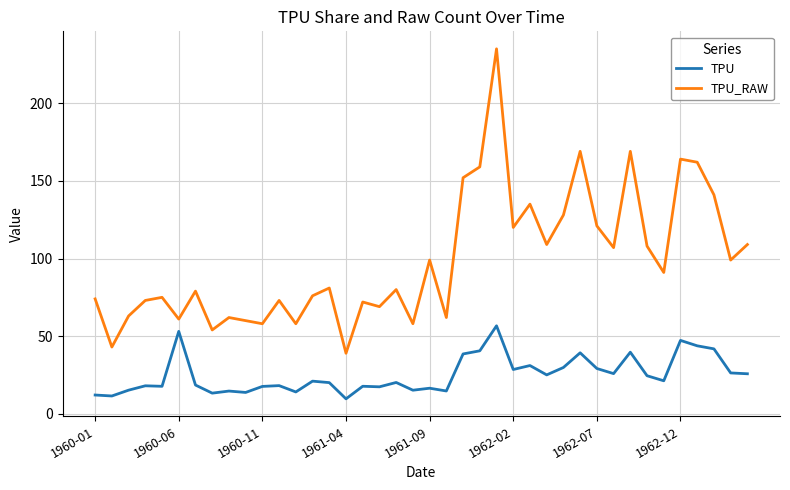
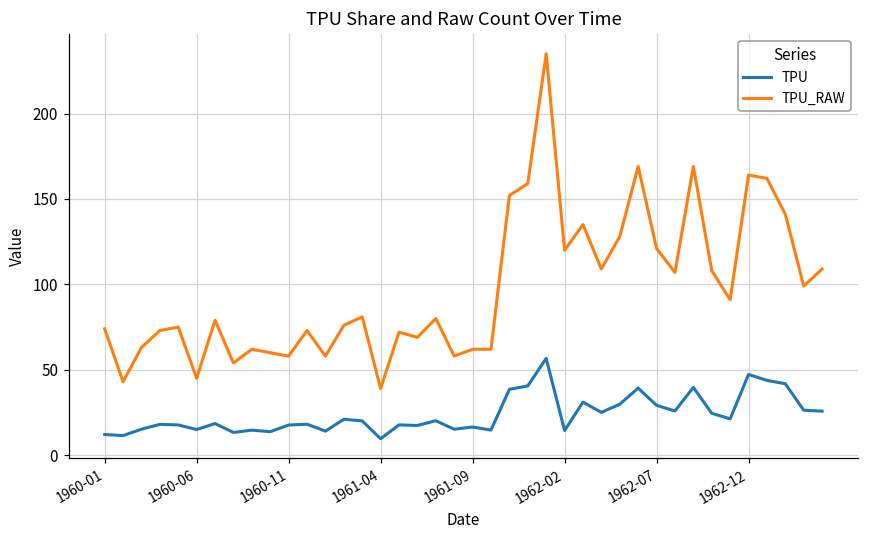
  {
    "TPU": {
      "1960-01": 12,
-     "1960-06": 53,
+     "1960-06": 15,
      "1960-11": 18,
      "1961-04": 10,
      "1961-09": 16,
-     "1962-02": 29,
+     "1962-02": 14,
      "1962-07": 29,
      "1962-12": 47
    },
    "TPU_RAW": {
      "1960-01": 74,
-     "1960-06": 61,
+     "1960-06": 45,
      "1960-11": 58,
      "1961-04": 39,
-     "1961-09": 99,
+     "1961-09": 62,
      "1962-02": 120,
      "1962-07": 121,
      "1962-12": 164
    }
  }
